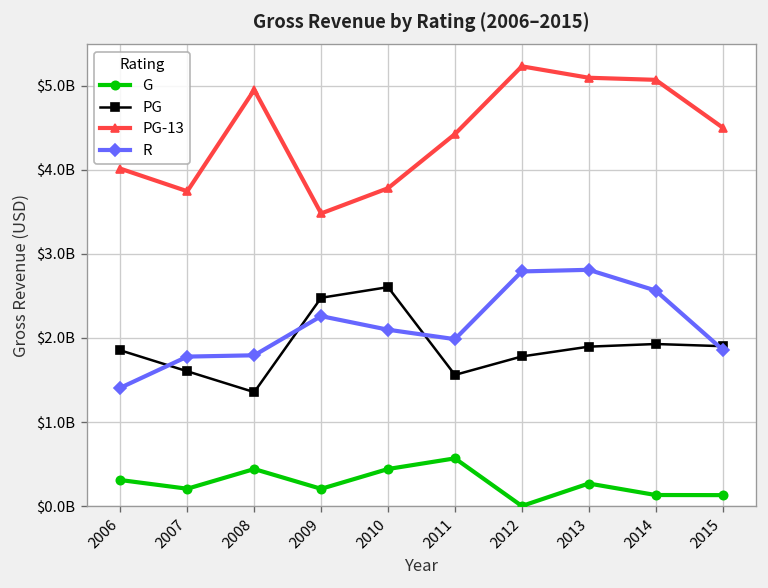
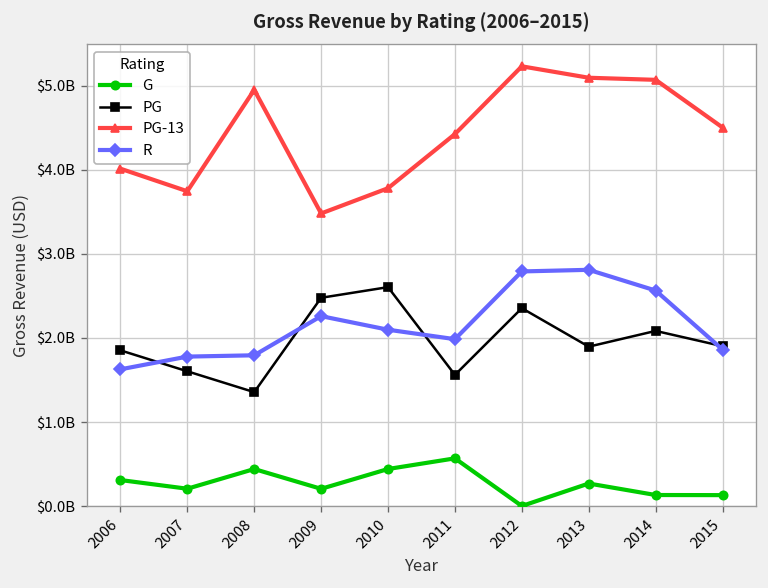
  {
    "G": {
      "2006": "$300000000",
      "2007": "$200000000",
      "2008": "$400000000",
      "2009": "$200000000",
      "2010": "$400000000",
      "2011": "$600000000",
      "2012": "$0",
      "2013": "$300000000",
      "2014": "$100000000",
      "2015": "$100000000"
    },
    "PG": {
      "2006": "$1900000000",
      "2007": "$1600000000",
      "2008": "$1400000000",
      "2009": "$2500000000",
      "2010": "$2600000000",
      "2011": "$1600000000",
-     "2012": "$1800000000",
+     "2012": "$2400000000",
      "2013": "$1900000000",
-     "2014": "$1900000000",
+     "2014": "$2100000000",
      "2015": "$1900000000"
    },
    "PG-13": {
      "2007": "$3700000000",
      "2008": "$5000000000",
      "2009": "$3500000000",
      "2010": "$3800000000",
      "2011": "$4400000000",
      "2012": "$5200000000",
      "2013": "$5100000000",
      "2014": "$5100000000",
      "2015": "$4500000000"
    },
    "R": {
-     "2006": "$1400000000",
+     "2006": "$1600000000",
      "2007": "$1800000000",
      "2008": "$1800000000",
      "2009": "$2300000000",
      "2010": "$2100000000",
      "2011": "$2000000000",
      "2012": "$2800000000",
      "2013": "$2800000000",
      "2014": "$2600000000",
      "2015": "$1900000000"
    }
  }
